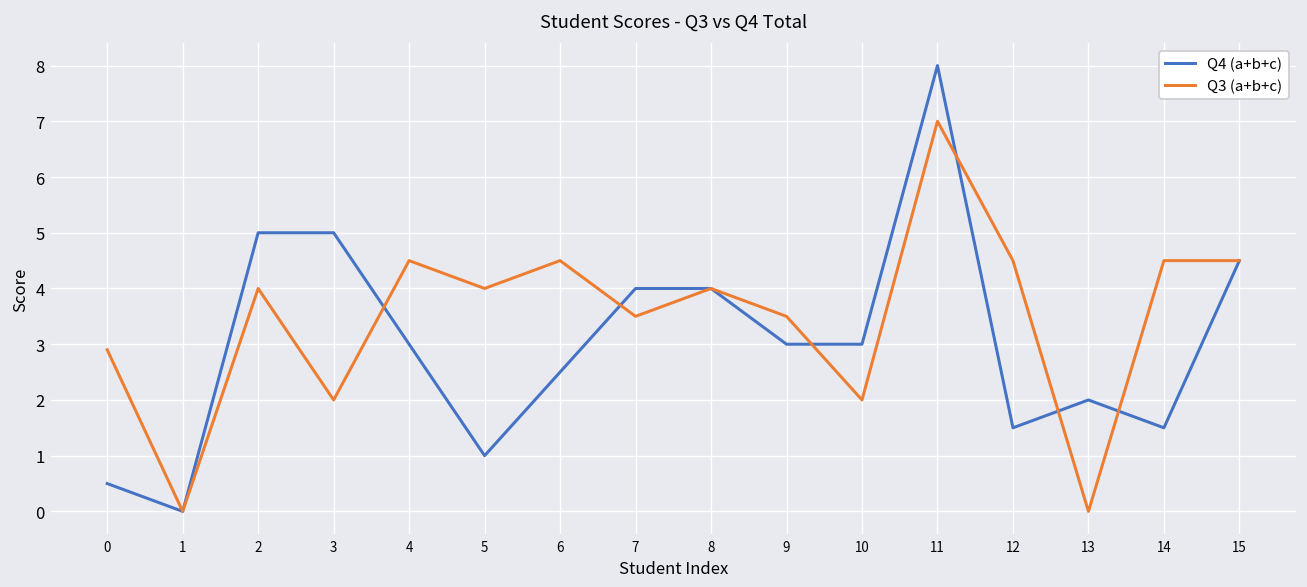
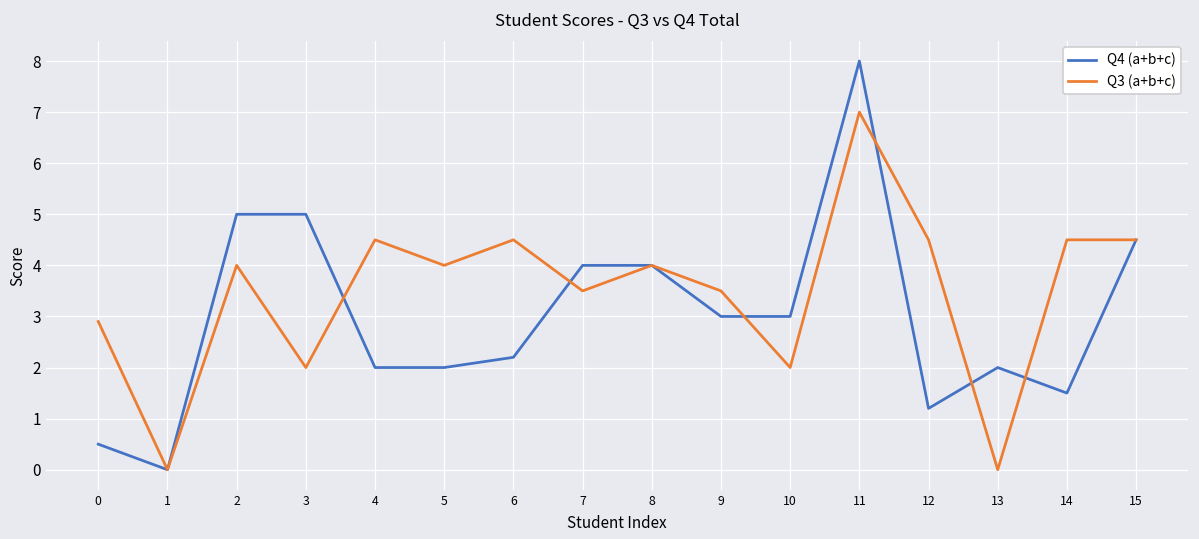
  {
    "Q4 (a+b+c)": {
      "0": 0.5,
      "2": 5.0,
      "3": 5.0,
-     "4": 3,
-     "5": 1,
-     "6": 2.5,
+     "4": 2,
+     "5": 2,
+     "6": 2.2,
      "7": 4.0,
      "9": 3.0,
      "10": 3.0,
      "11": 8.0,
-     "12": 1.5,
+     "12": 1.2,
      "13": 2.0,
      "14": 1.5
    },
    "Q3 (a+b+c)": {
      "0": 2.9,
      "2": 4.0,
      "3": 2.0,
      "4": 4.5,
      "5": 4.0,
      "6": 4.5,
      "7": 3.5,
      "9": 3.5,
      "10": 2.0,
      "11": 7.0,
      "12": 4.5,
      "13": 0.0,
      "14": 4.5
    }
  }
